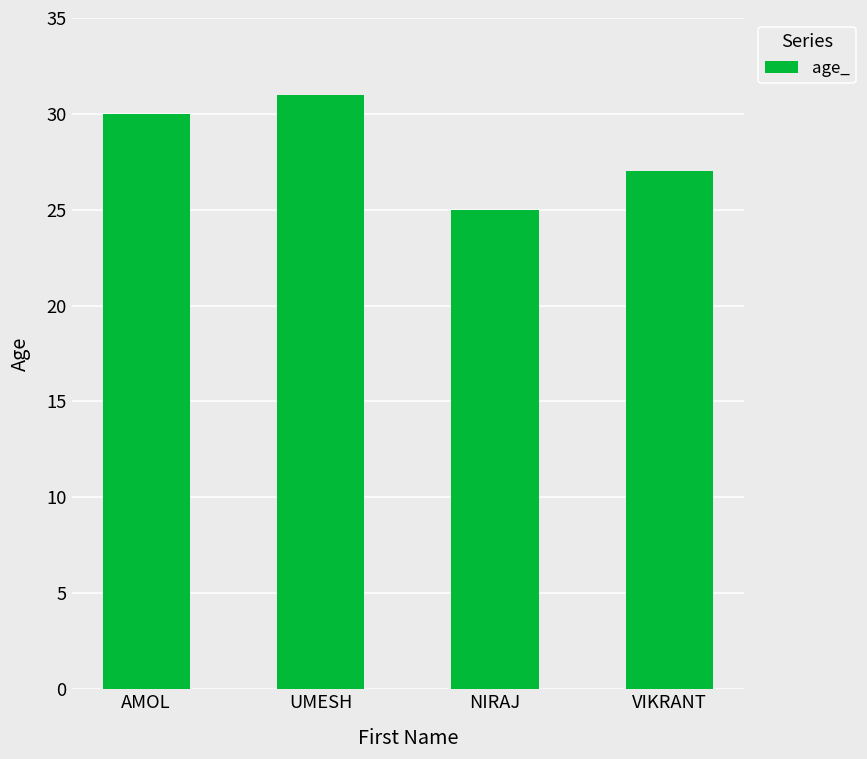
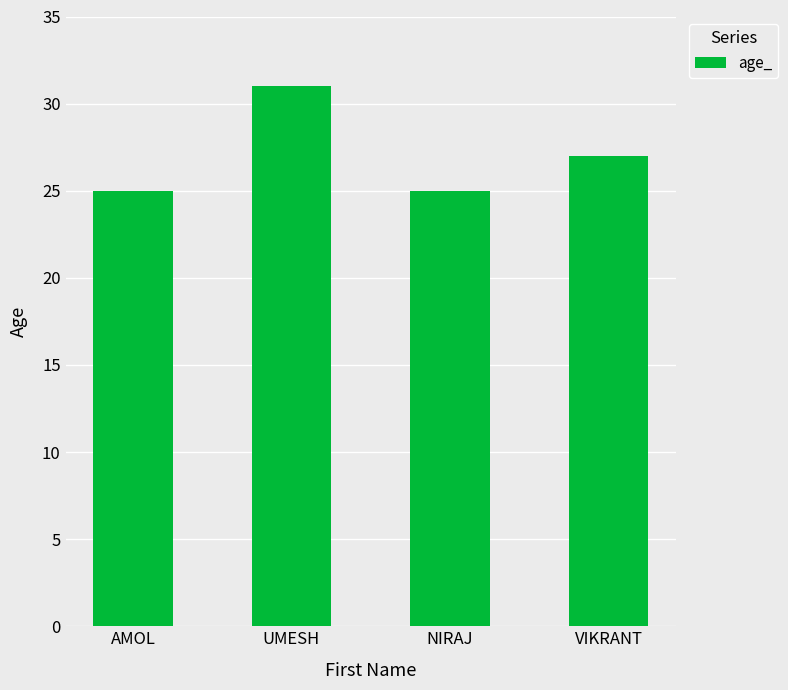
  {
-   "AMOL": 30,
+   "AMOL": 25,
    "UMESH": 31,
    "NIRAJ": 25,
    "VIKRANT": 27
  }
